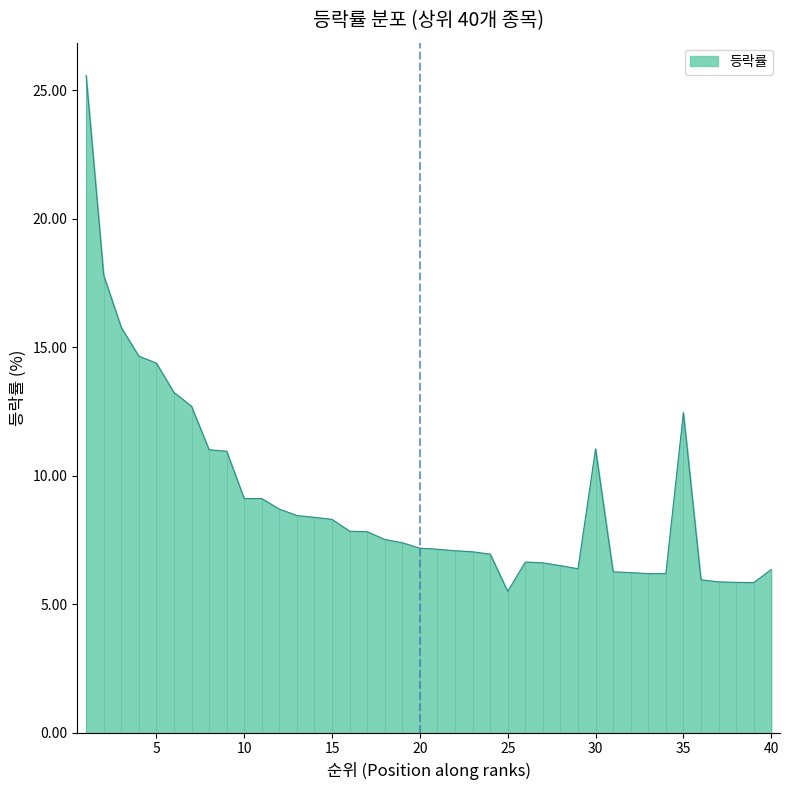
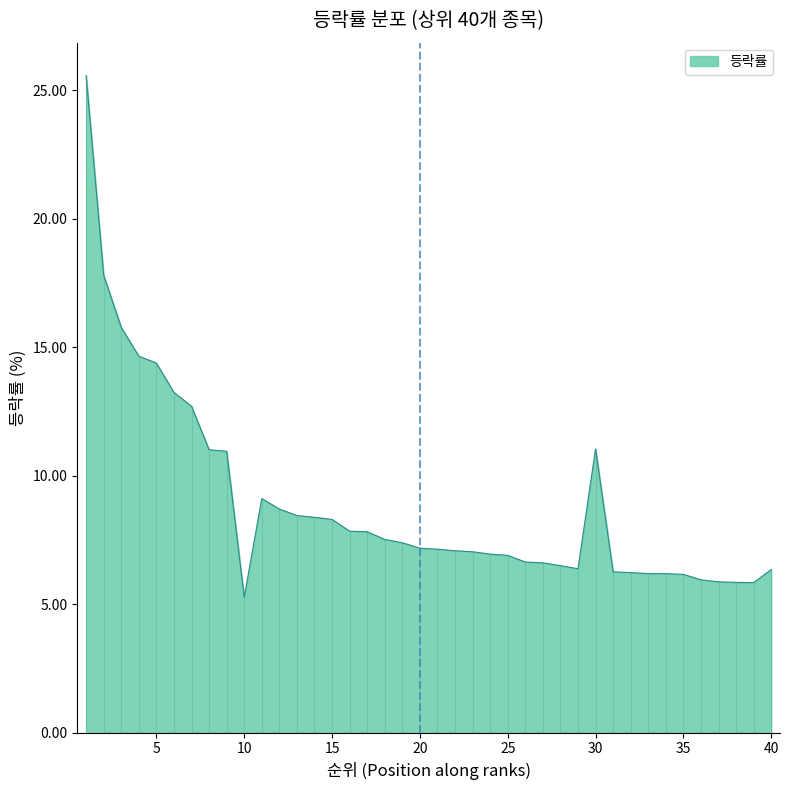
  {
    "등락률": {
-     "10": 9.1,
-     "25": 5.5,
-     "35": 12.5
+     "10": 5.3,
+     "25": 6.9,
+     "35": 6.2
    }
  }
